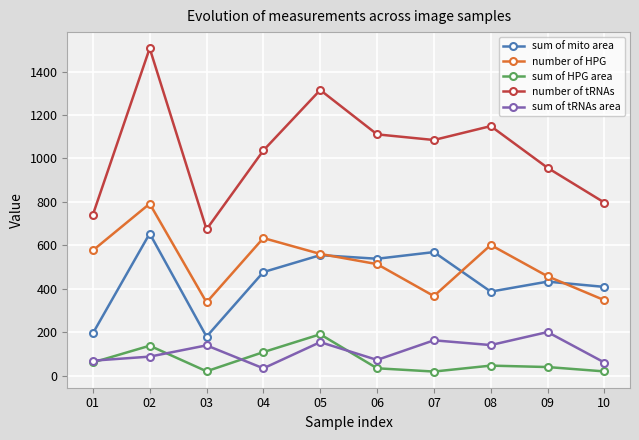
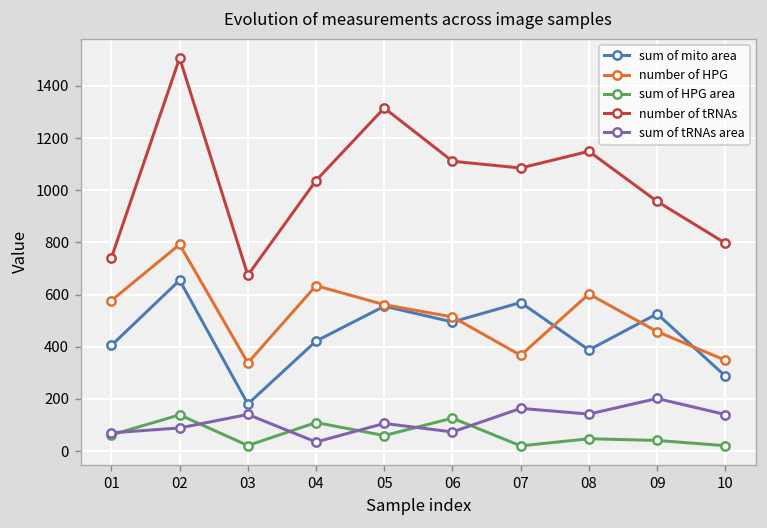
  {
    "sum of mito area": {
-     "01": 200,
+     "01": 400,
      "02": 650,
      "03": 180,
-     "04": 480,
-     "06": 540,
+     "04": 420,
+     "06": 490,
      "07": 570,
      "08": 390,
-     "09": 430,
-     "10": 410
+     "09": 530,
+     "10": 290
    },
    "sum of HPG area": {
      "02": 140,
      "03": 20,
      "04": 110,
-     "05": 190,
-     "06": 30,
+     "05": 60,
+     "06": 130,
      "07": 20,
      "08": 50,
      "09": 40,
      "10": 20
    },
    "sum of tRNAs area": {
      "02": 90,
      "03": 140,
      "04": 30,
-     "05": 160,
+     "05": 110,
      "06": 70,
      "07": 160,
      "08": 140,
      "09": 200,
-     "10": 60
+     "10": 140
    }
  }
